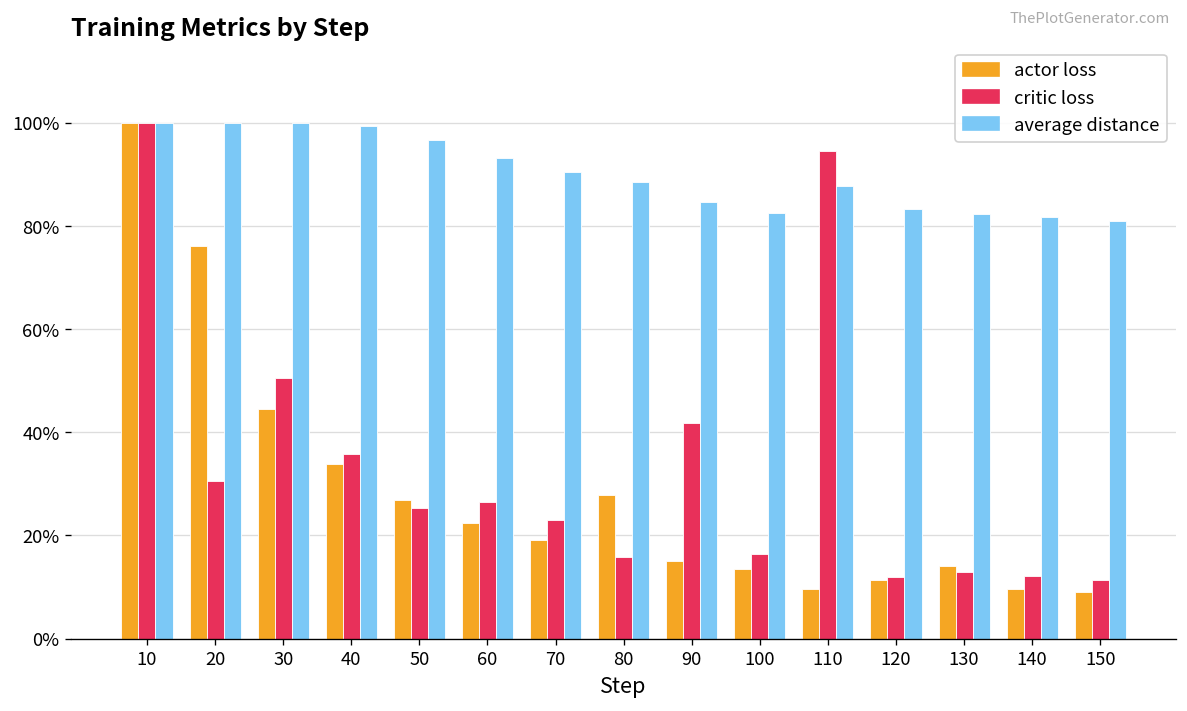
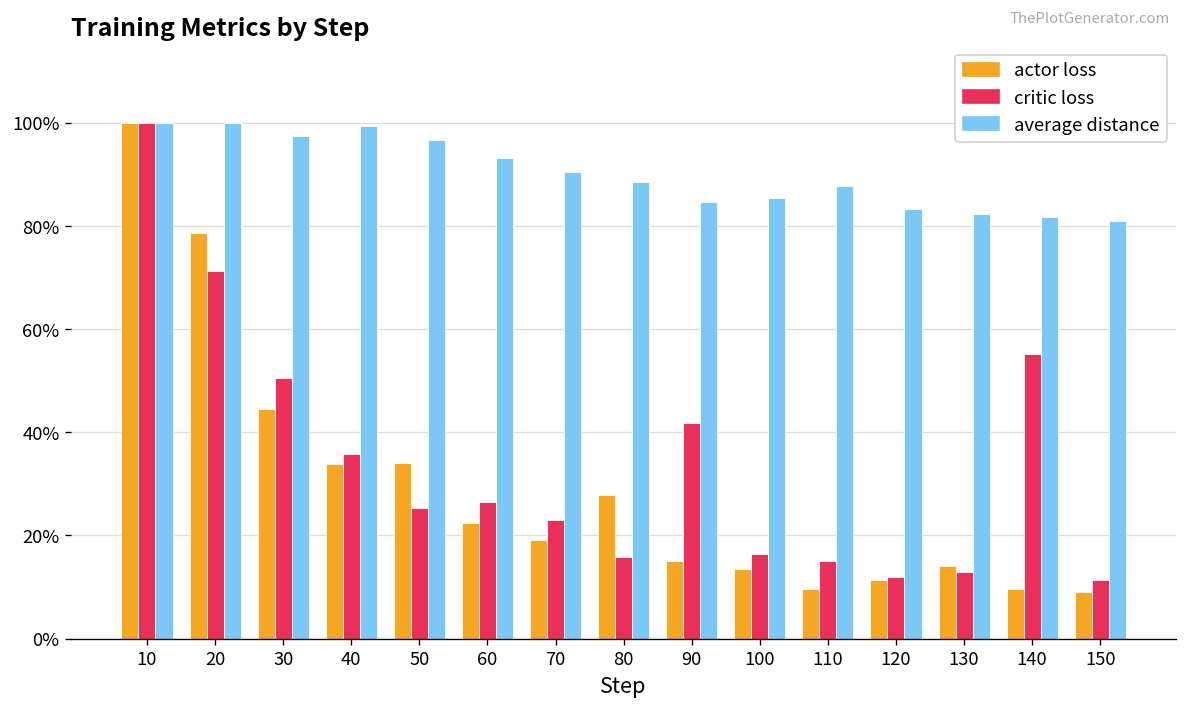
  {
    "actor loss": {
      "10": "100%",
-     "20": "76%",
+     "20": "79%",
      "30": "44%",
      "40": "34%",
-     "50": "27%",
+     "50": "34%",
      "60": "22%",
      "70": "19%",
      "80": "28%",
      "90": "15%",
      "100": "14%",
      "110": "10%",
      "120": "11%",
      "130": "14%",
      "140": "10%",
      "150": "9%"
    },
    "critic loss": {
      "10": "100%",
-     "20": "30%",
+     "20": "71%",
      "30": "51%",
      "40": "36%",
      "50": "25%",
      "60": "26%",
      "70": "23%",
      "80": "16%",
      "90": "42%",
      "100": "16%",
-     "110": "94%",
+     "110": "15%",
      "120": "12%",
      "130": "13%",
-     "140": "12%",
+     "140": "55%",
      "150": "11%"
    },
    "average distance": {
      "10": "100%",
      "20": "100%",
-     "30": "100%",
+     "30": "97%",
      "40": "99%",
      "50": "97%",
      "60": "93%",
      "70": "90%",
      "80": "88%",
      "90": "85%",
-     "100": "83%",
+     "100": "85%",
      "110": "88%",
      "120": "83%",
      "130": "82%",
      "140": "82%",
      "150": "81%"
    }
  }
